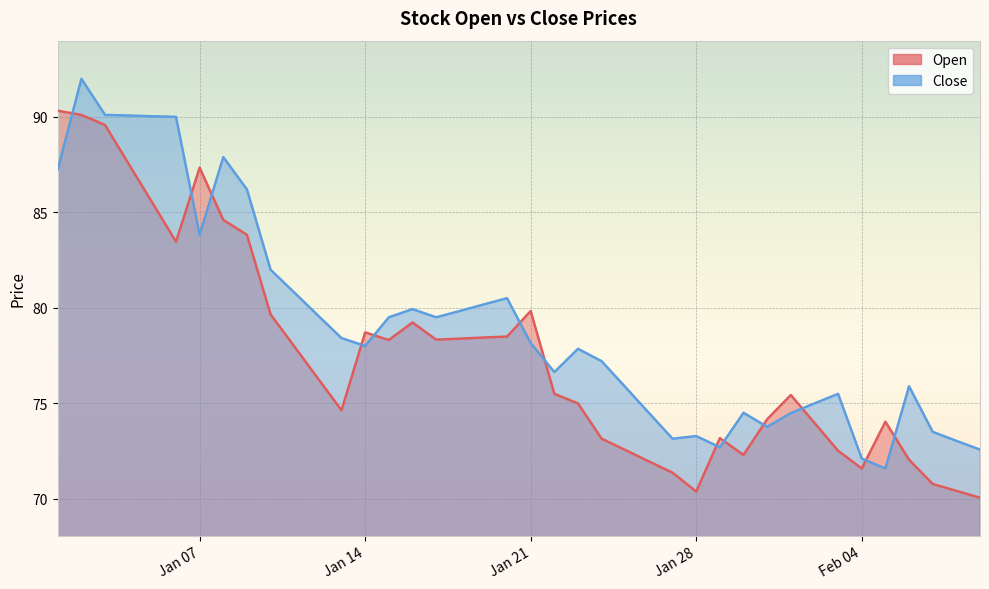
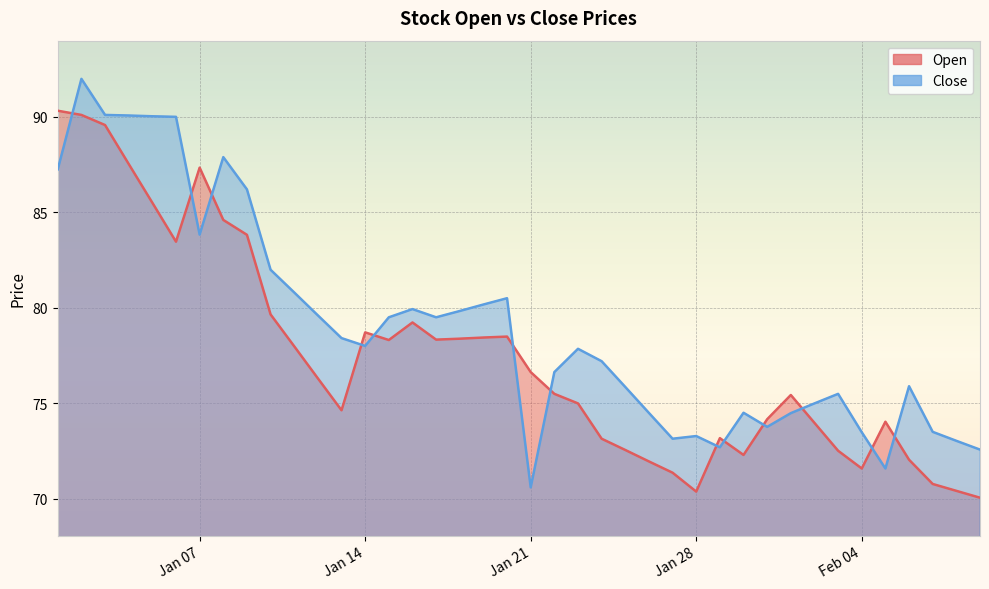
  {
    "Open": {
      "Jan 07": 87.3,
      "Jan 14": 78.7,
-     "Jan 21": 79.8,
+     "Jan 21": 76.6,
      "Jan 28": 70.4,
      "Feb 04": 71.6
    },
    "Close": {
      "Jan 07": 83.8,
      "Jan 14": 78.0,
-     "Jan 21": 78.2,
+     "Jan 21": 70.6,
      "Jan 28": 73.3,
-     "Feb 04": 72.1
+     "Feb 04": 73.5
    }
  }
